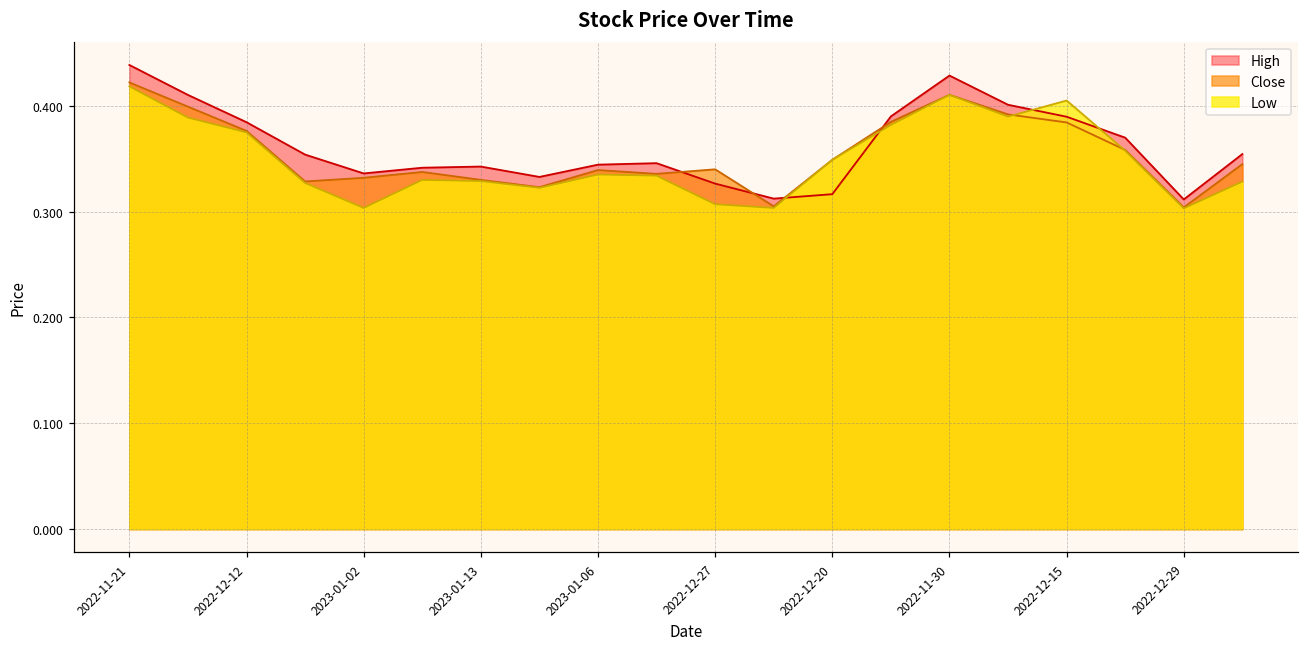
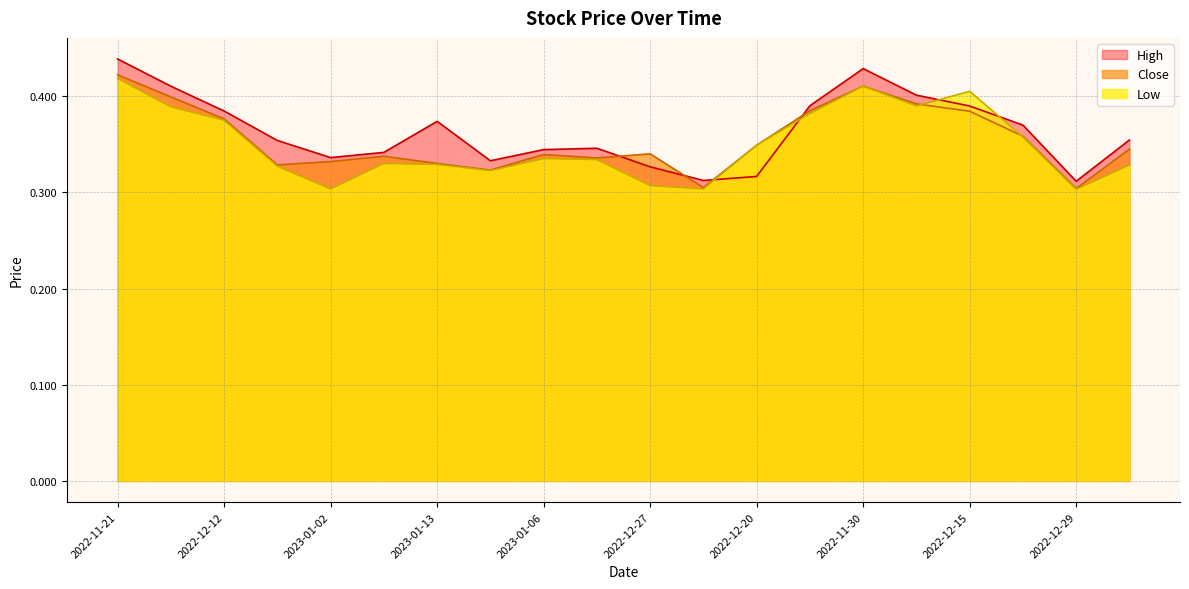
  {
    "High": {
      "2022-11-21": 0.44,
      "2022-12-12": 0.38,
      "2023-01-02": 0.34,
-     "2023-01-13": 0.34,
+     "2023-01-13": 0.37,
      "2023-01-06": 0.34,
      "2022-12-27": 0.33,
      "2022-12-20": 0.32,
      "2022-11-30": 0.43,
      "2022-12-15": 0.39,
      "2022-12-29": 0.31
    },
    "Close": {
      "2022-11-21": 0.42,
      "2023-01-02": 0.33,
      "2023-01-06": 0.34,
      "2022-12-27": 0.34,
      "2022-12-15": 0.38
    },
    "Low": {
      "2022-11-21": 0.42,
      "2023-01-02": 0.30,
      "2023-01-06": 0.34,
      "2022-12-27": 0.31,
      "2022-12-15": 0.41
    }
  }
